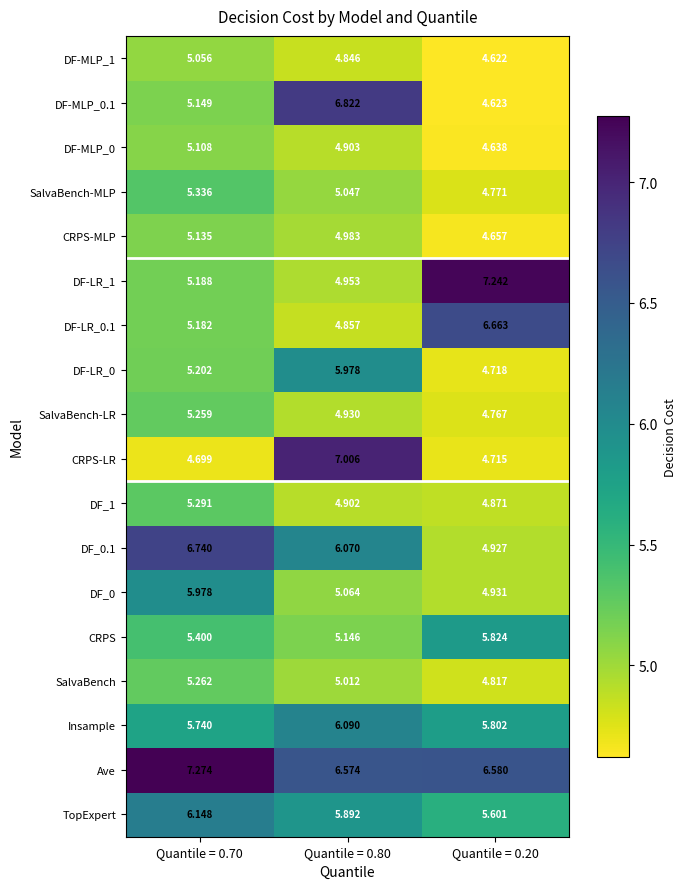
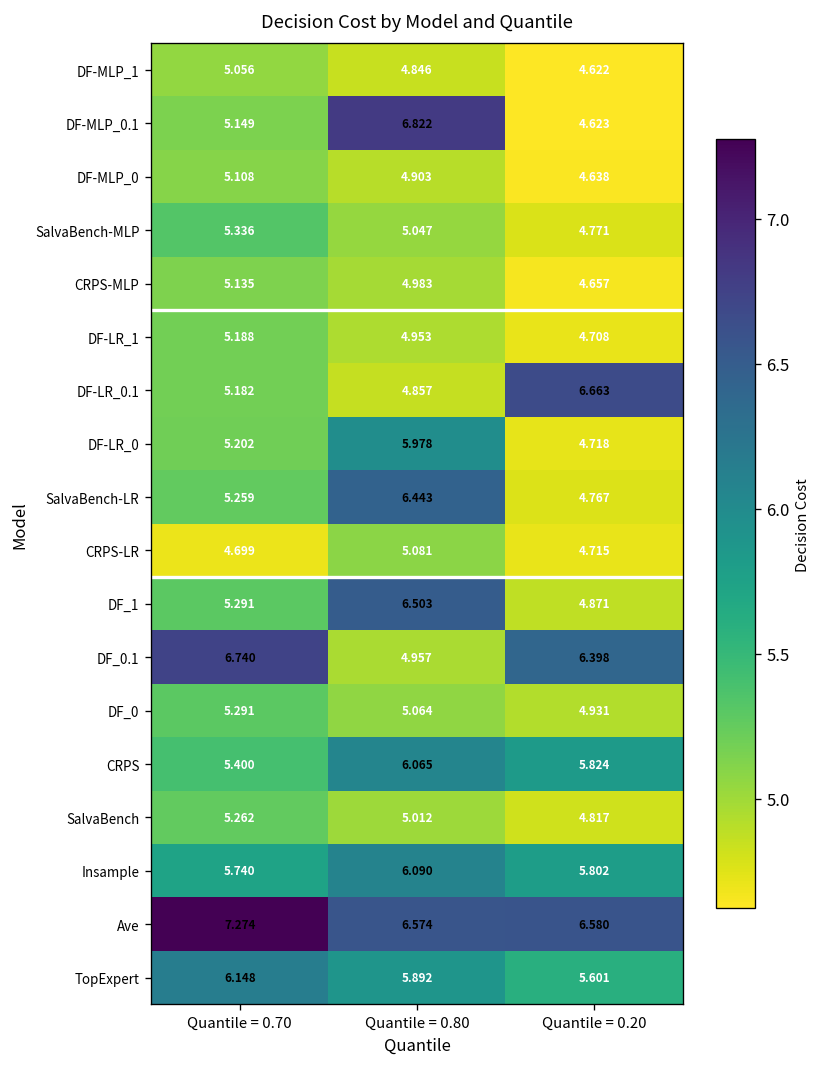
  {
    "DF-MLP_1": {
      "Quantile = 0.70": 5.056,
      "Quantile = 0.80": 4.846,
      "Quantile = 0.20": 4.622
    },
    "DF-MLP_0.1": {
      "Quantile = 0.70": 5.149,
      "Quantile = 0.80": 6.822,
      "Quantile = 0.20": 4.623
    },
    "DF-MLP_0": {
      "Quantile = 0.70": 5.108,
      "Quantile = 0.80": 4.903,
      "Quantile = 0.20": 4.638
    },
    "SalvaBench-MLP": {
      "Quantile = 0.70": 5.336,
      "Quantile = 0.80": 5.047,
      "Quantile = 0.20": 4.771
    },
    "CRPS-MLP": {
      "Quantile = 0.70": 5.135,
      "Quantile = 0.80": 4.983,
      "Quantile = 0.20": 4.657
    },
    "DF-LR_1": {
      "Quantile = 0.70": 5.188,
      "Quantile = 0.80": 4.953,
-     "Quantile = 0.20": 7.242
+     "Quantile = 0.20": 4.708
    },
    "DF-LR_0.1": {
      "Quantile = 0.70": 5.182,
      "Quantile = 0.80": 4.857,
      "Quantile = 0.20": 6.663
    },
    "DF-LR_0": {
      "Quantile = 0.70": 5.202,
      "Quantile = 0.80": 5.978,
      "Quantile = 0.20": 4.718
    },
    "SalvaBench-LR": {
      "Quantile = 0.70": 5.259,
-     "Quantile = 0.80": 4.930,
+     "Quantile = 0.80": 6.443,
      "Quantile = 0.20": 4.767
    },
    "CRPS-LR": {
      "Quantile = 0.70": 4.699,
-     "Quantile = 0.80": 7.006,
+     "Quantile = 0.80": 5.081,
      "Quantile = 0.20": 4.715
    },
    "DF_1": {
      "Quantile = 0.70": 5.291,
-     "Quantile = 0.80": 4.902,
+     "Quantile = 0.80": 6.503,
      "Quantile = 0.20": 4.871
    },
    "DF_0.1": {
      "Quantile = 0.70": 6.740,
-     "Quantile = 0.80": 6.070,
-     "Quantile = 0.20": 4.927
+     "Quantile = 0.80": 4.957,
+     "Quantile = 0.20": 6.398
    },
    "DF_0": {
-     "Quantile = 0.70": 5.978,
+     "Quantile = 0.70": 5.291,
      "Quantile = 0.80": 5.064,
      "Quantile = 0.20": 4.931
    },
    "CRPS": {
      "Quantile = 0.70": 5.400,
-     "Quantile = 0.80": 5.146,
+     "Quantile = 0.80": 6.065,
      "Quantile = 0.20": 5.824
    },
    "SalvaBench": {
      "Quantile = 0.70": 5.262,
      "Quantile = 0.80": 5.012,
      "Quantile = 0.20": 4.817
    },
    "Insample": {
      "Quantile = 0.70": 5.740,
      "Quantile = 0.80": 6.090,
      "Quantile = 0.20": 5.802
    },
    "Ave": {
      "Quantile = 0.70": 7.274,
      "Quantile = 0.80": 6.574,
      "Quantile = 0.20": 6.580
    },
    "TopExpert": {
      "Quantile = 0.70": 6.148,
      "Quantile = 0.80": 5.892,
      "Quantile = 0.20": 5.601
    }
  }
